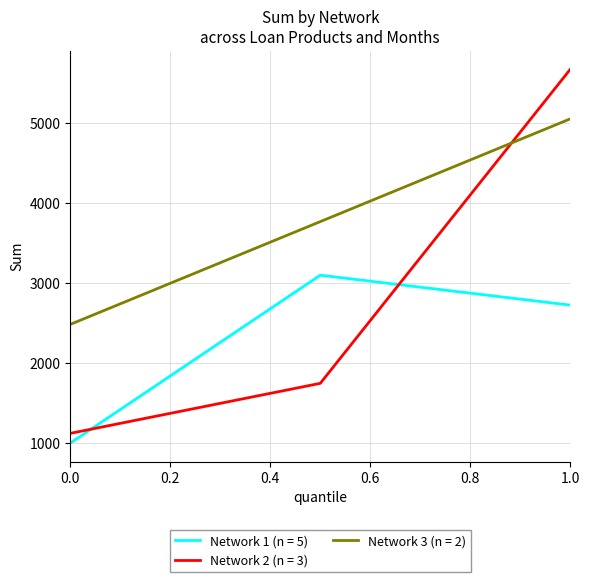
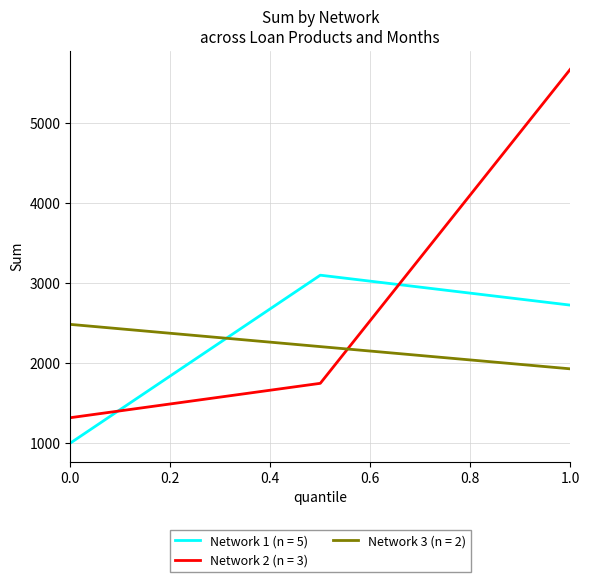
  {
    "Network 1 (n = 5)": {
      "0.0": 1000,
      "1.0": 2700
    },
    "Network 2 (n = 3)": {
-     "0.0": 1100,
+     "0.0": 1300,
      "1.0": 5700
    },
    "Network 3 (n = 2)": {
      "0.0": 2500,
-     "1.0": 5100
+     "1.0": 1900
    }
  }
